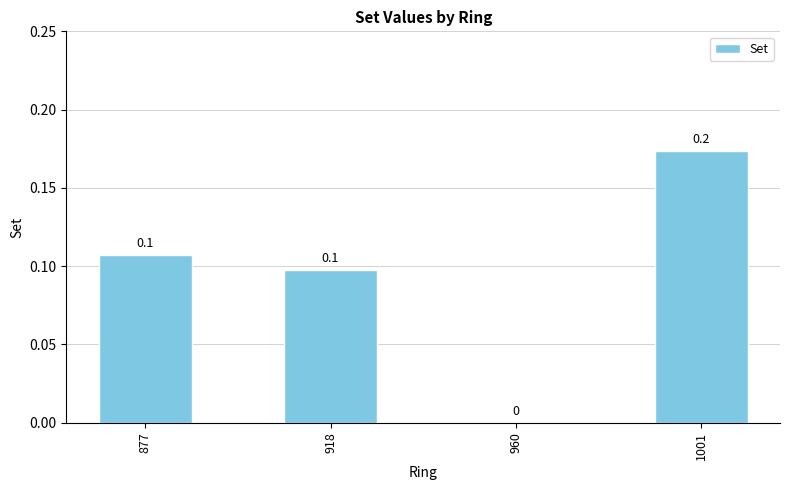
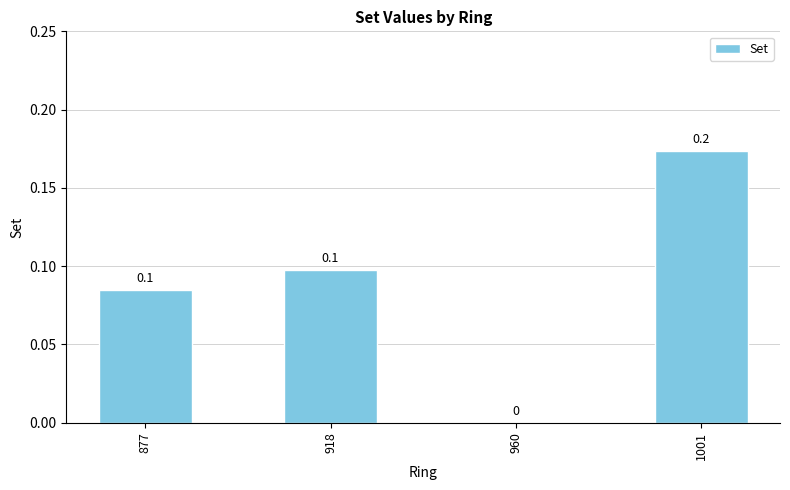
  {
-   "877": 0.107
+   "877": 0.085
  }
